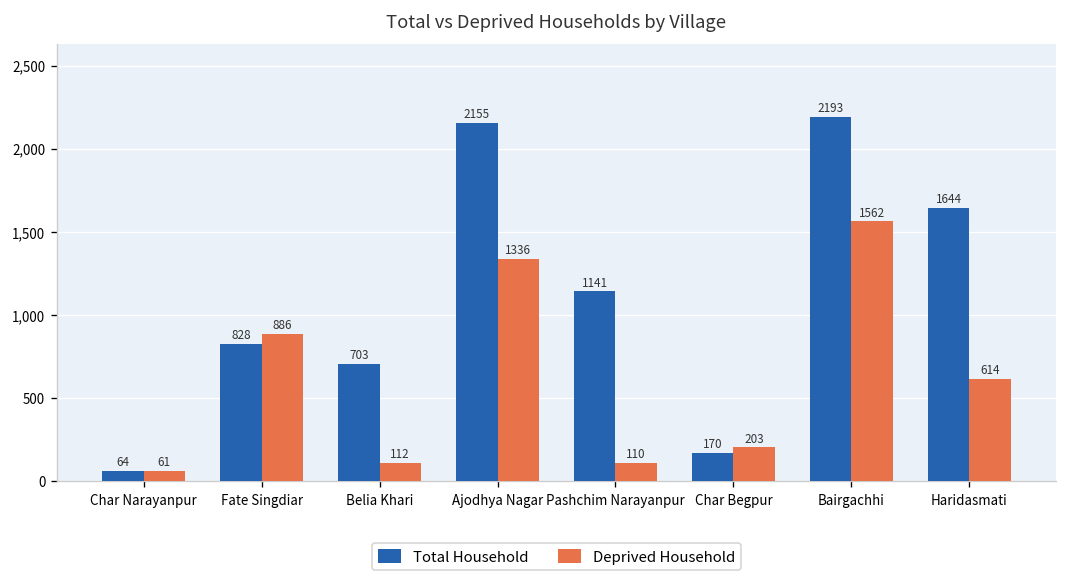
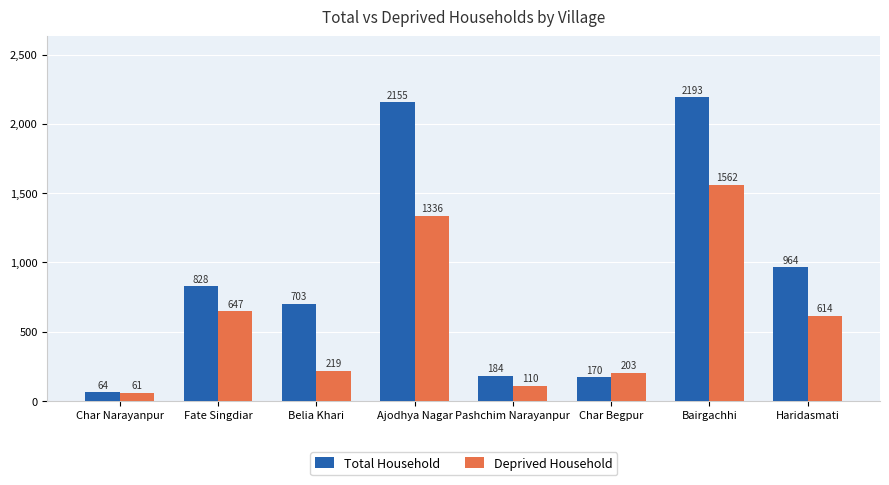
  {
    "Total Household": {
      "Char Narayanpur": 64,
      "Fate Singdiar": 828,
      "Belia Khari": 703,
      "Ajodhya Nagar": 2155,
-     "Pashchim Narayanpur": 1141,
+     "Pashchim Narayanpur": 184,
      "Char Begpur": 170,
      "Bairgachhi": 2193,
-     "Haridasmati": 1644
+     "Haridasmati": 964
    },
    "Deprived Household": {
      "Char Narayanpur": 61,
-     "Fate Singdiar": 886,
-     "Belia Khari": 112,
+     "Fate Singdiar": 647,
+     "Belia Khari": 219,
      "Ajodhya Nagar": 1336,
      "Pashchim Narayanpur": 110,
      "Char Begpur": 203,
      "Bairgachhi": 1562,
      "Haridasmati": 614
    }
  }
